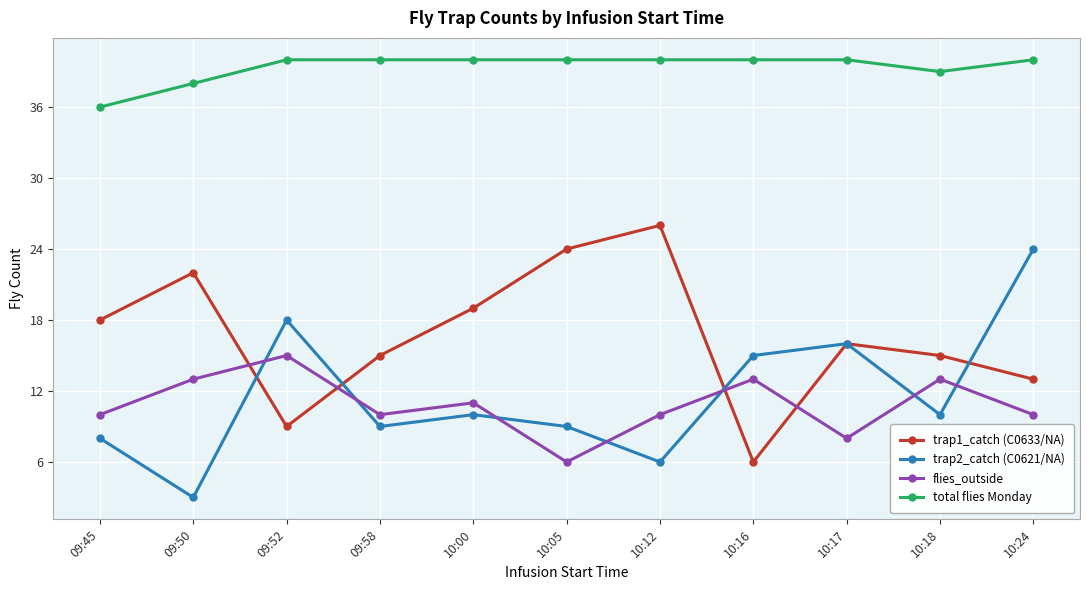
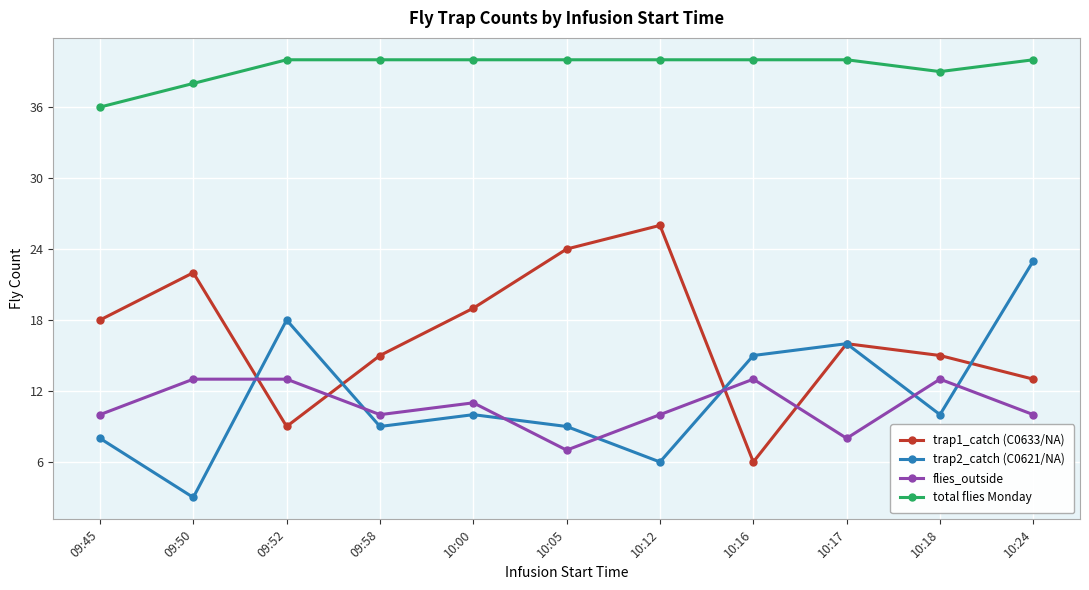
  {
    "trap1_catch (C0633/NA)": {
      "09:45": 18,
      "09:50": 22,
      "09:52": 9,
      "09:58": 15,
      "10:00": 19,
      "10:05": 24,
      "10:12": 26,
      "10:16": 6,
      "10:18": 15,
      "10:24": 13
    },
    "trap2_catch (C0621/NA)": {
      "09:45": 8,
      "09:50": 3,
      "09:52": 18,
      "09:58": 9,
      "10:00": 10,
      "10:05": 9,
      "10:12": 6,
      "10:16": 15,
      "10:18": 10,
-     "10:24": 24
+     "10:24": 23
    },
    "flies_outside": {
      "09:45": 10,
      "09:50": 13,
-     "09:52": 15,
+     "09:52": 13,
      "09:58": 10,
      "10:00": 11,
-     "10:05": 6,
+     "10:05": 7,
      "10:12": 10,
      "10:16": 13,
      "10:17": 8,
      "10:18": 13,
      "10:24": 10
    },
    "total flies Monday": {
      "09:45": 36,
      "09:50": 38,
      "09:52": 40,
      "09:58": 40,
      "10:00": 40,
      "10:05": 40,
      "10:12": 40,
      "10:16": 40,
      "10:17": 40,
      "10:18": 39,
      "10:24": 40
    }
  }
